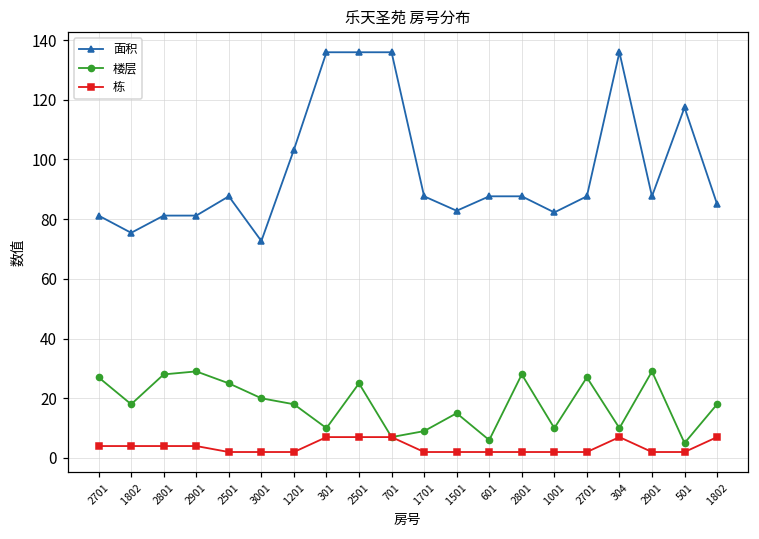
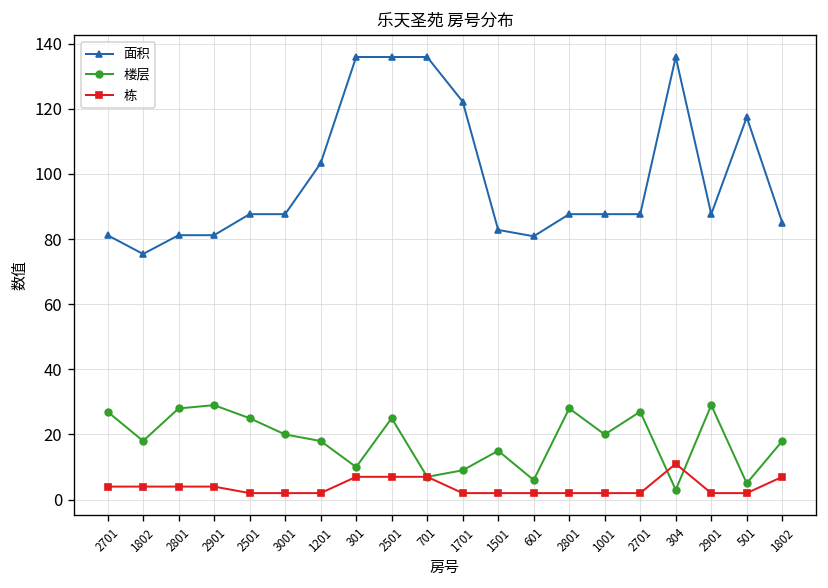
  {
    "面积": {
-     "3001": 73,
+     "3001": 88,
      "1201": 103,
      "301": 136,
      "701": 136,
-     "1701": 88,
+     "1701": 122,
      "1501": 83,
-     "601": 88,
-     "1001": 82,
+     "601": 81,
+     "1001": 88,
      "304": 136,
      "501": 117
    },
    "楼层": {
      "3001": 20,
      "1201": 18,
      "301": 10,
      "1701": 9,
      "1501": 15,
      "601": 6,
-     "1001": 10,
-     "304": 10,
+     "1001": 20,
+     "304": 3,
      "501": 5
    },
    "栋": {
      "3001": 2,
      "1201": 2,
      "301": 7,
      "1701": 2,
      "1501": 2,
      "601": 2,
      "1001": 2,
-     "304": 7,
+     "304": 11,
      "501": 2
    }
  }
